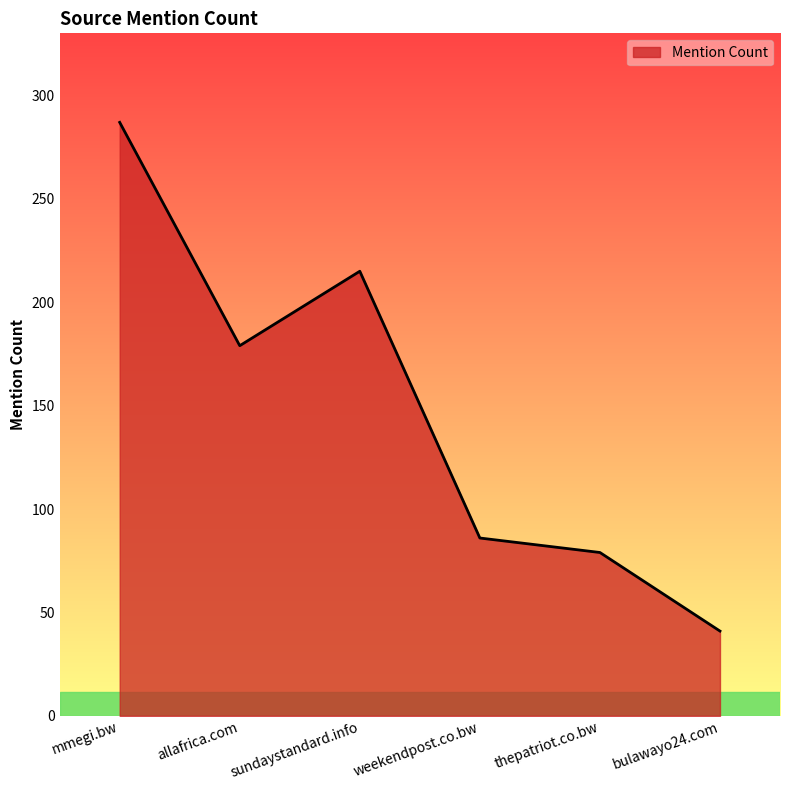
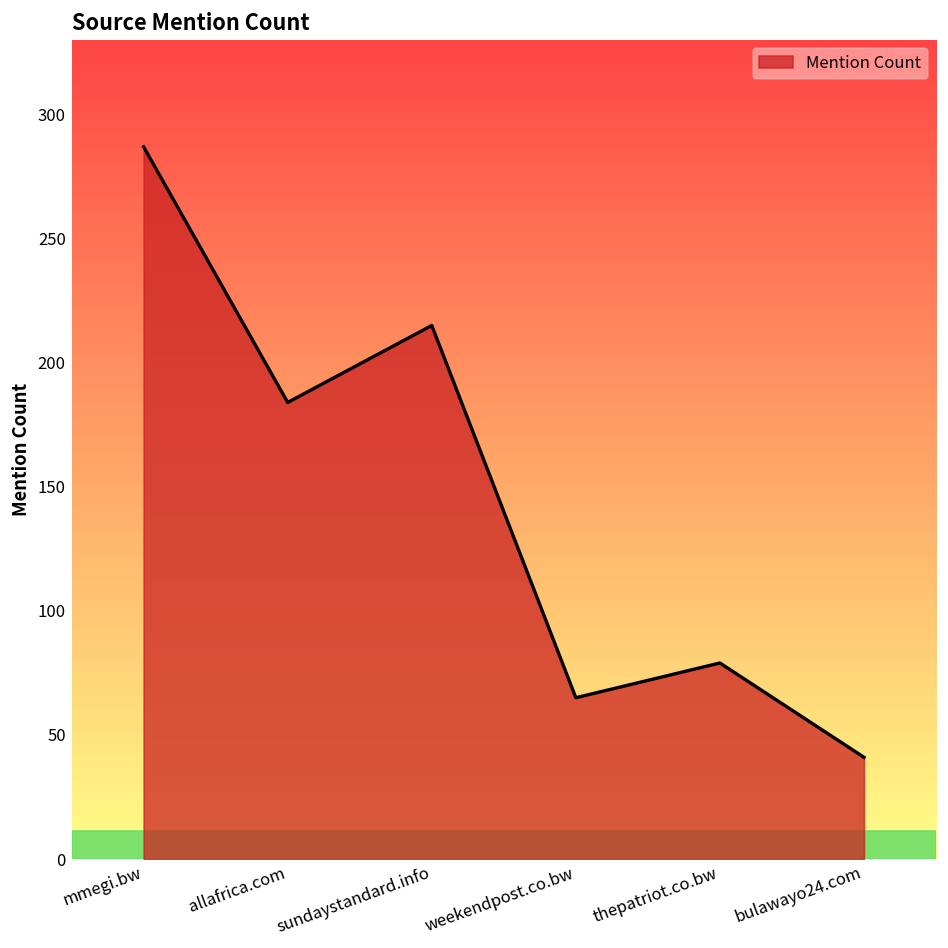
  {
    "mmegi.bw": 287,
-   "allafrica.com": 179,
+   "allafrica.com": 184,
    "sundaystandard.info": 215,
-   "weekendpost.co.bw": 86,
+   "weekendpost.co.bw": 65,
    "thepatriot.co.bw": 79,
    "bulawayo24.com": 41
  }
